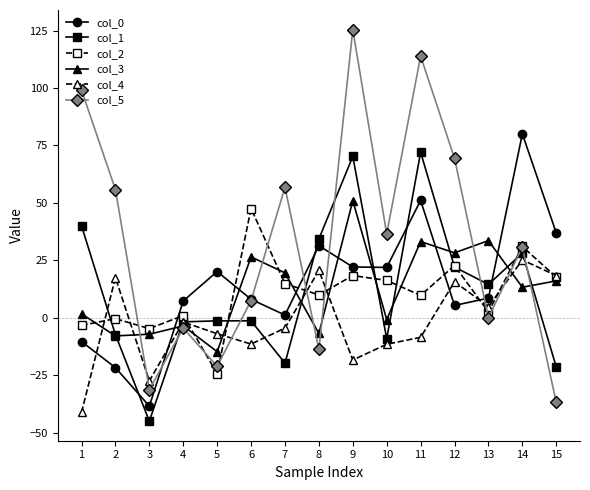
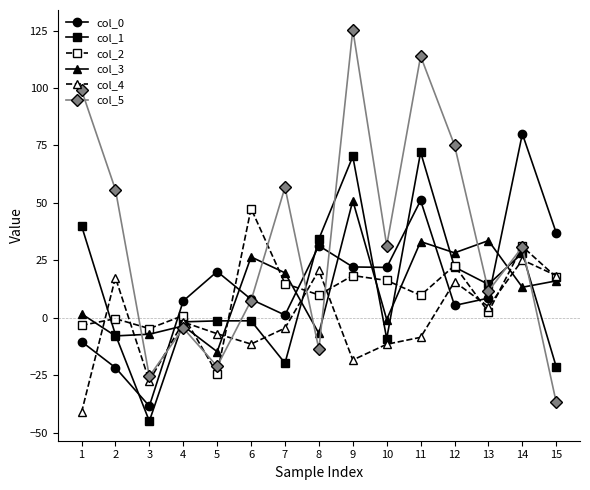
  {
    "col_5": {
      "1": 99,
      "2": 56,
-     "3": -31,
+     "3": -25,
      "5": -21,
      "7": 57,
      "8": -14,
      "9": 125,
-     "10": 37,
+     "10": 31,
      "11": 114,
-     "12": 69,
-     "13": 0,
+     "12": 75,
+     "13": 12,
      "15": -37
    }
  }
